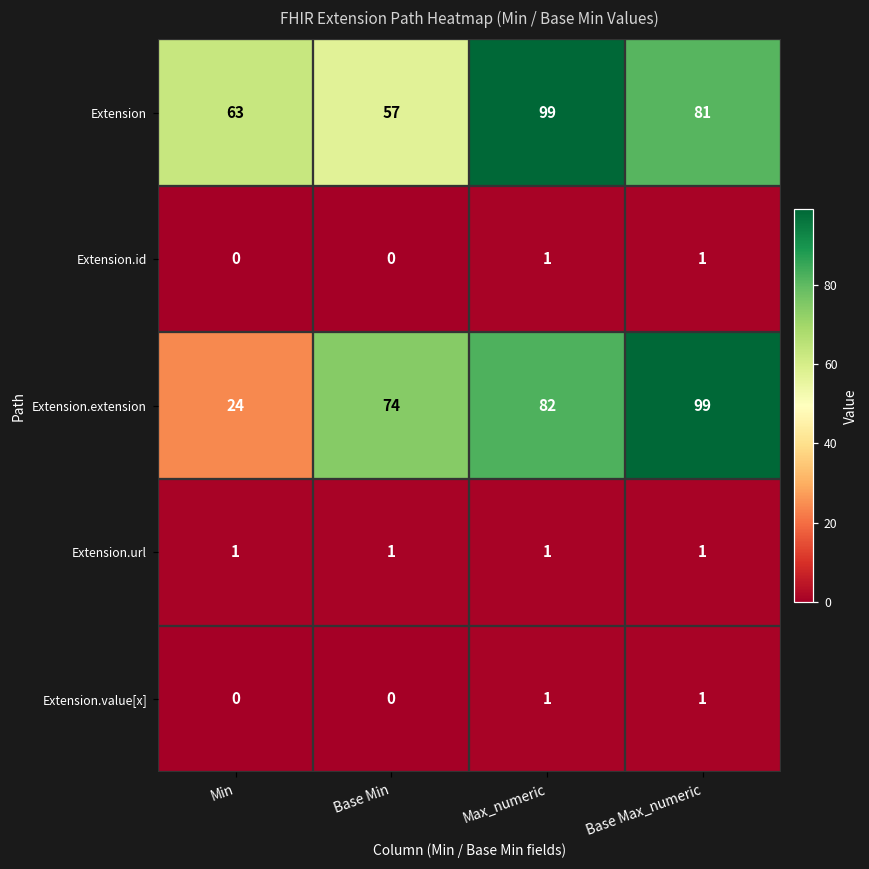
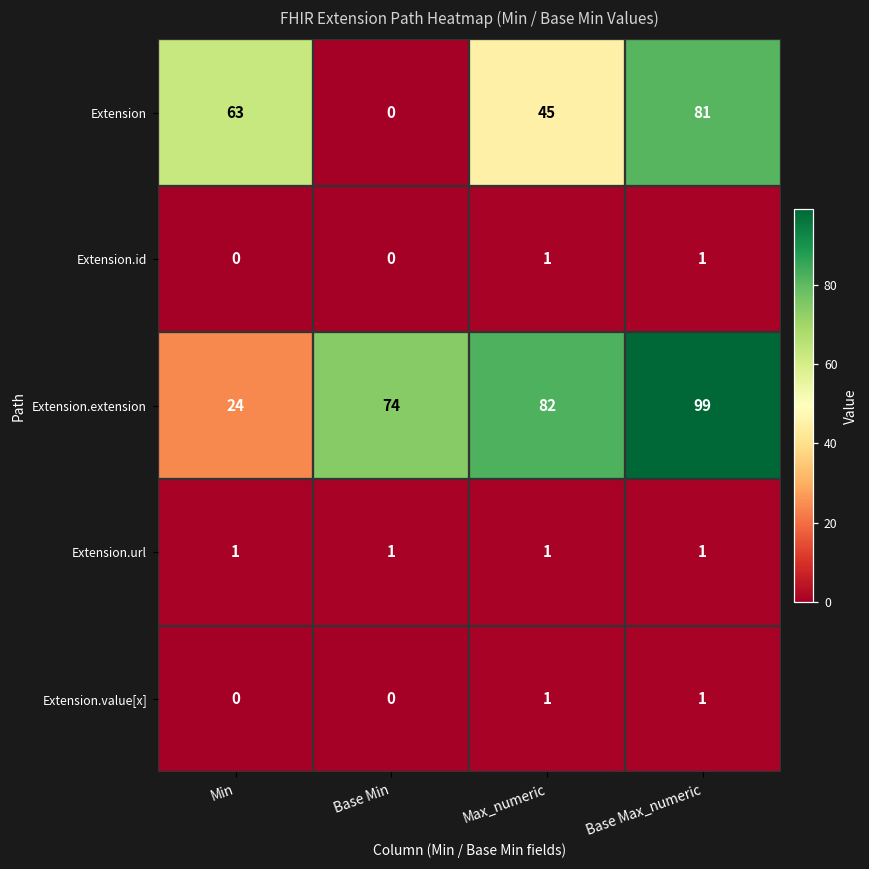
  {
    "Extension": {
      "Min": 63,
-     "Base Min": 57,
-     "Max_numeric": 99,
+     "Base Min": 0,
+     "Max_numeric": 45,
      "Base Max_numeric": 81
    },
    "Extension.id": {
      "Min": 0,
      "Base Min": 0,
      "Max_numeric": 1,
      "Base Max_numeric": 1
    },
    "Extension.extension": {
      "Min": 24,
      "Base Min": 74,
      "Max_numeric": 82,
      "Base Max_numeric": 99
    },
    "Extension.url": {
      "Min": 1,
      "Base Min": 1,
      "Max_numeric": 1,
      "Base Max_numeric": 1
    },
    "Extension.value[x]": {
      "Min": 0,
      "Base Min": 0,
      "Max_numeric": 1,
      "Base Max_numeric": 1
    }
  }
